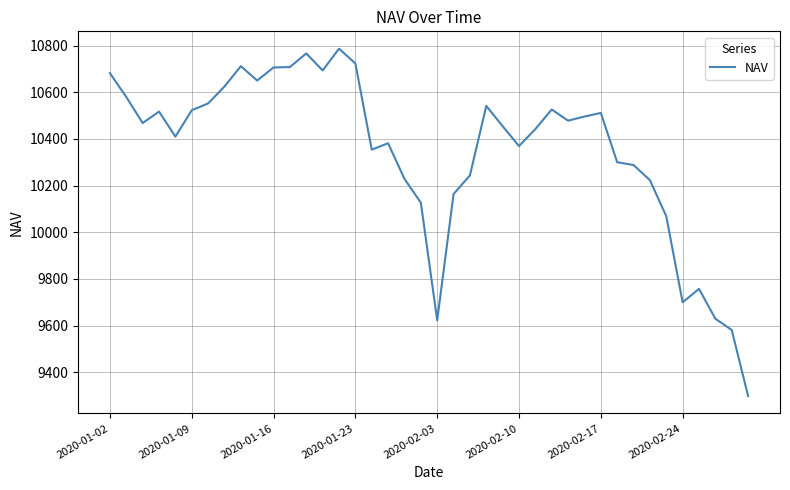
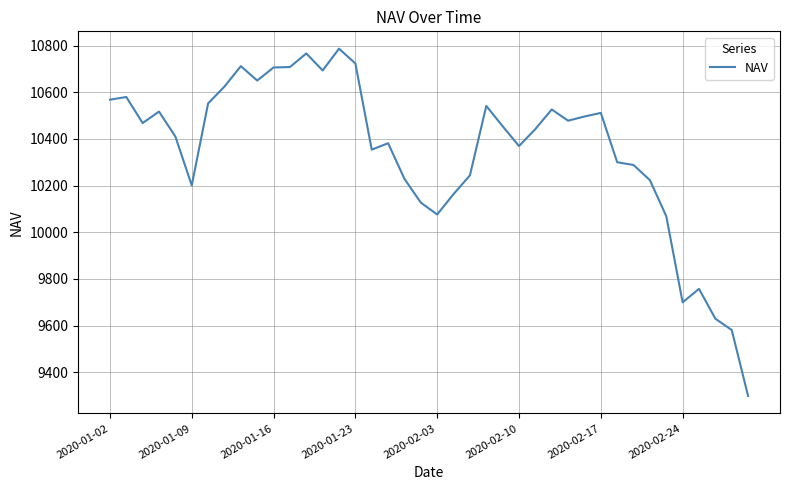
  {
-   "2020-01-02": 10680,
-   "2020-01-09": 10520,
+   "2020-01-02": 10570,
+   "2020-01-09": 10200,
    "2020-01-16": 10710,
    "2020-01-23": 10720,
-   "2020-02-03": 9620,
+   "2020-02-03": 10080,
    "2020-02-10": 10370,
    "2020-02-17": 10510,
    "2020-02-24": 9700
  }
